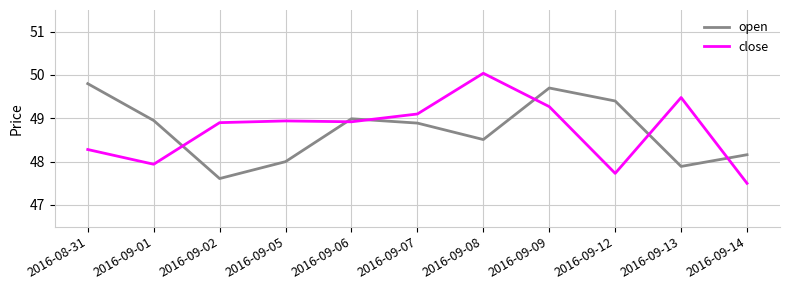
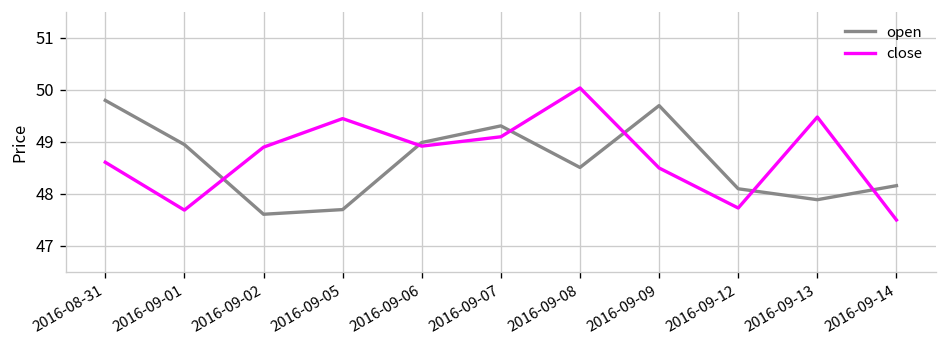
  {
    "open": {
      "2016-08-31": 49.8,
      "2016-09-01": 49.0,
      "2016-09-02": 47.6,
-     "2016-09-05": 48.0,
+     "2016-09-05": 47.7,
      "2016-09-06": 49.0,
-     "2016-09-07": 48.9,
+     "2016-09-07": 49.3,
      "2016-09-08": 48.5,
      "2016-09-09": 49.7,
-     "2016-09-12": 49.4,
+     "2016-09-12": 48.1,
      "2016-09-13": 47.9,
      "2016-09-14": 48.2
    },
    "close": {
-     "2016-08-31": 48.3,
-     "2016-09-01": 47.9,
+     "2016-08-31": 48.6,
+     "2016-09-01": 47.7,
      "2016-09-02": 48.9,
-     "2016-09-05": 48.9,
+     "2016-09-05": 49.5,
      "2016-09-06": 48.9,
      "2016-09-07": 49.1,
      "2016-09-08": 50.0,
-     "2016-09-09": 49.3,
+     "2016-09-09": 48.5,
      "2016-09-12": 47.7,
      "2016-09-13": 49.5,
      "2016-09-14": 47.5
    }
  }
